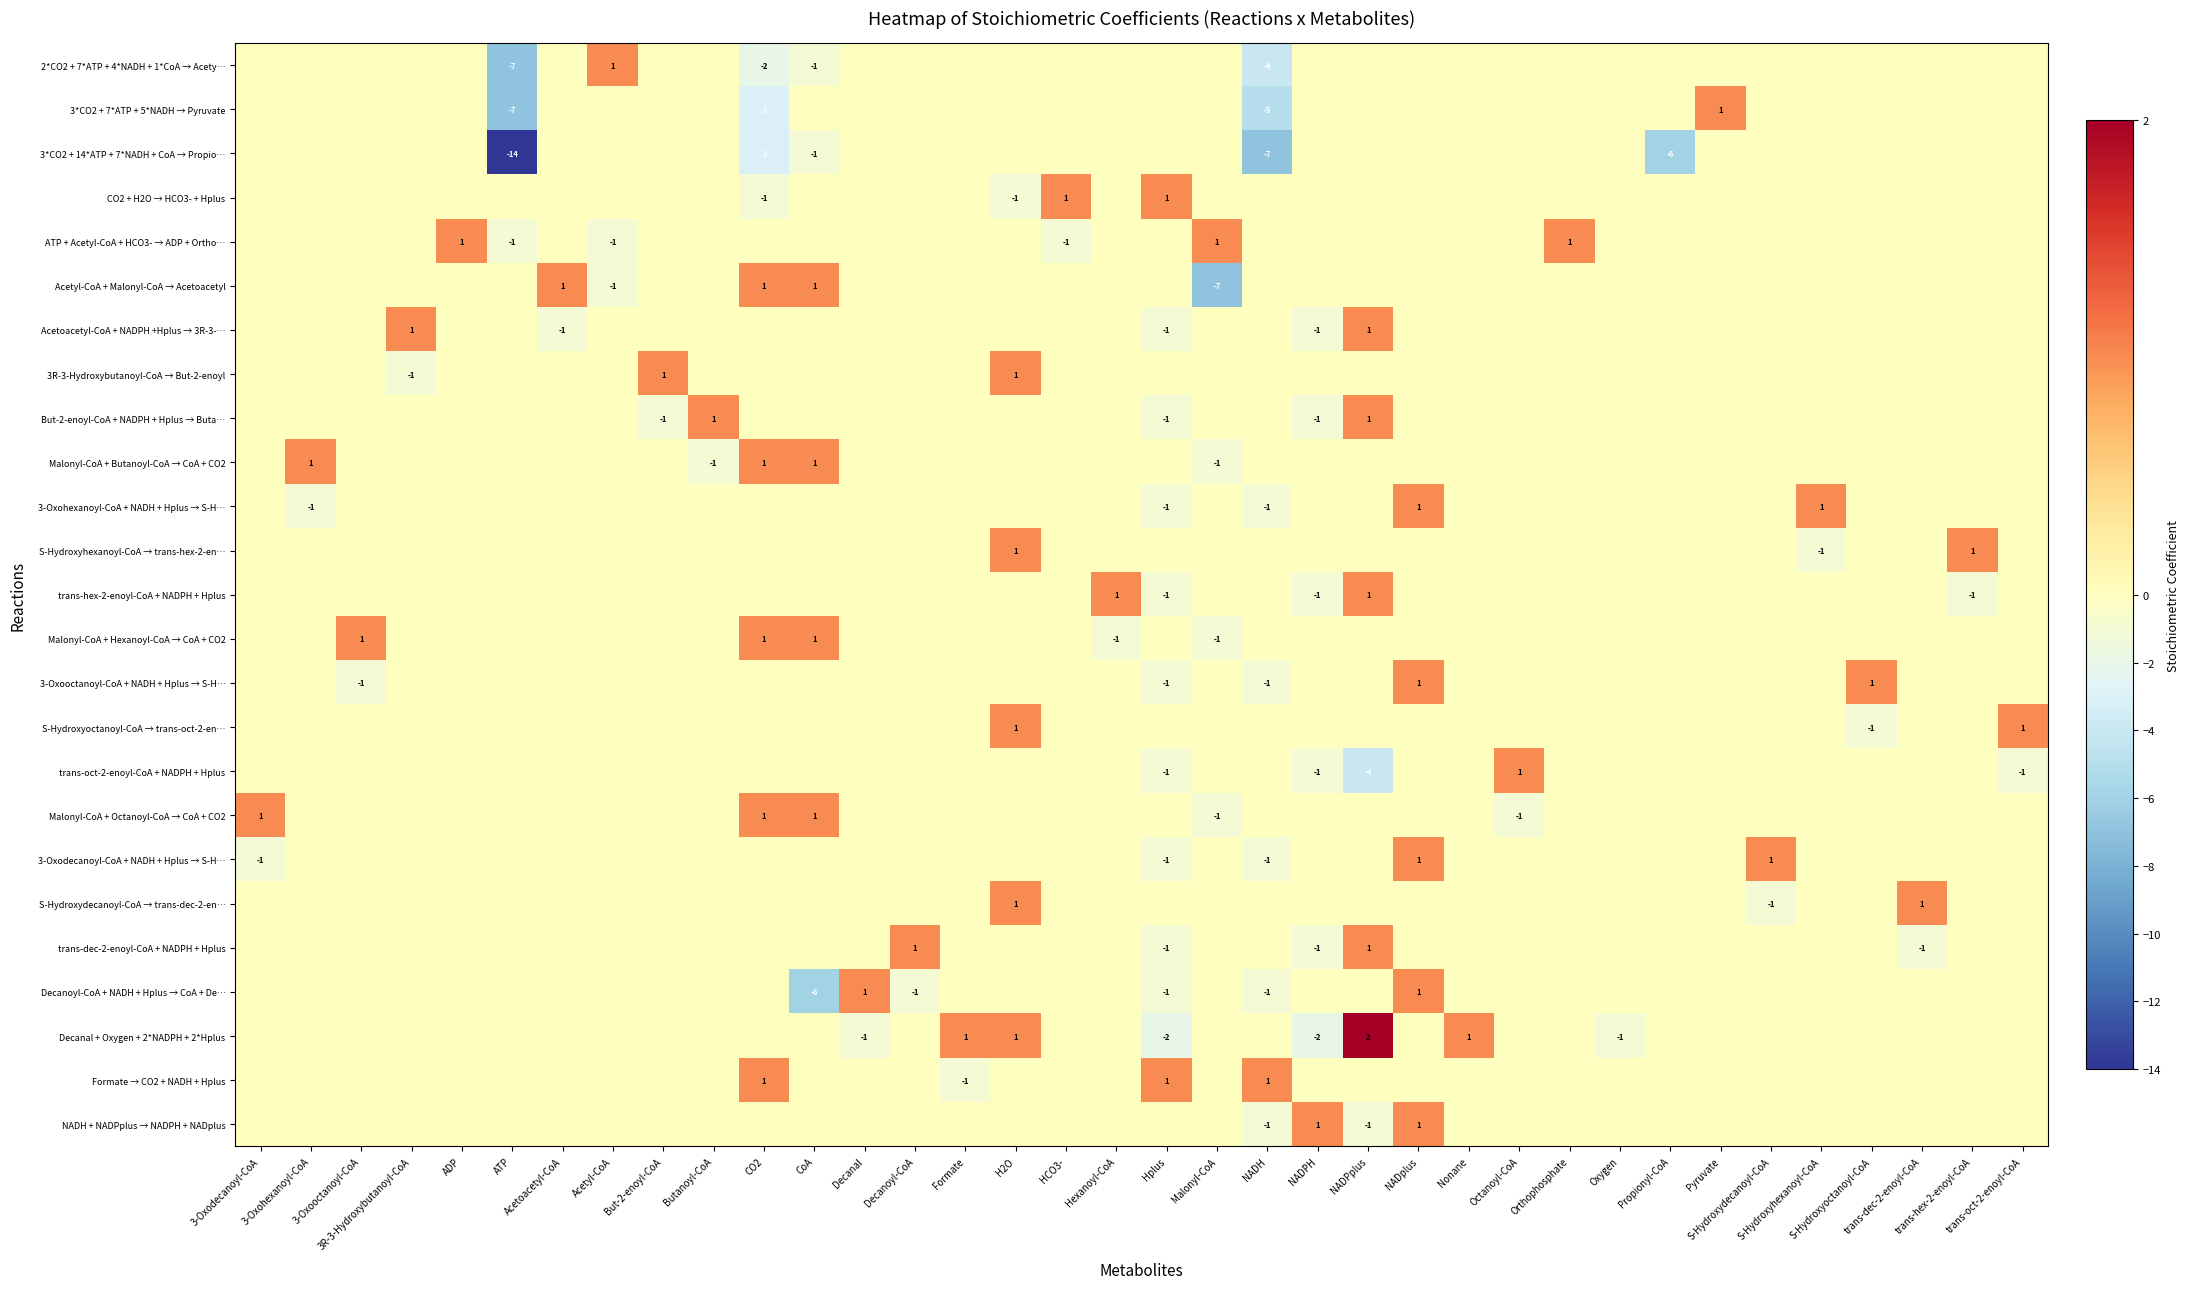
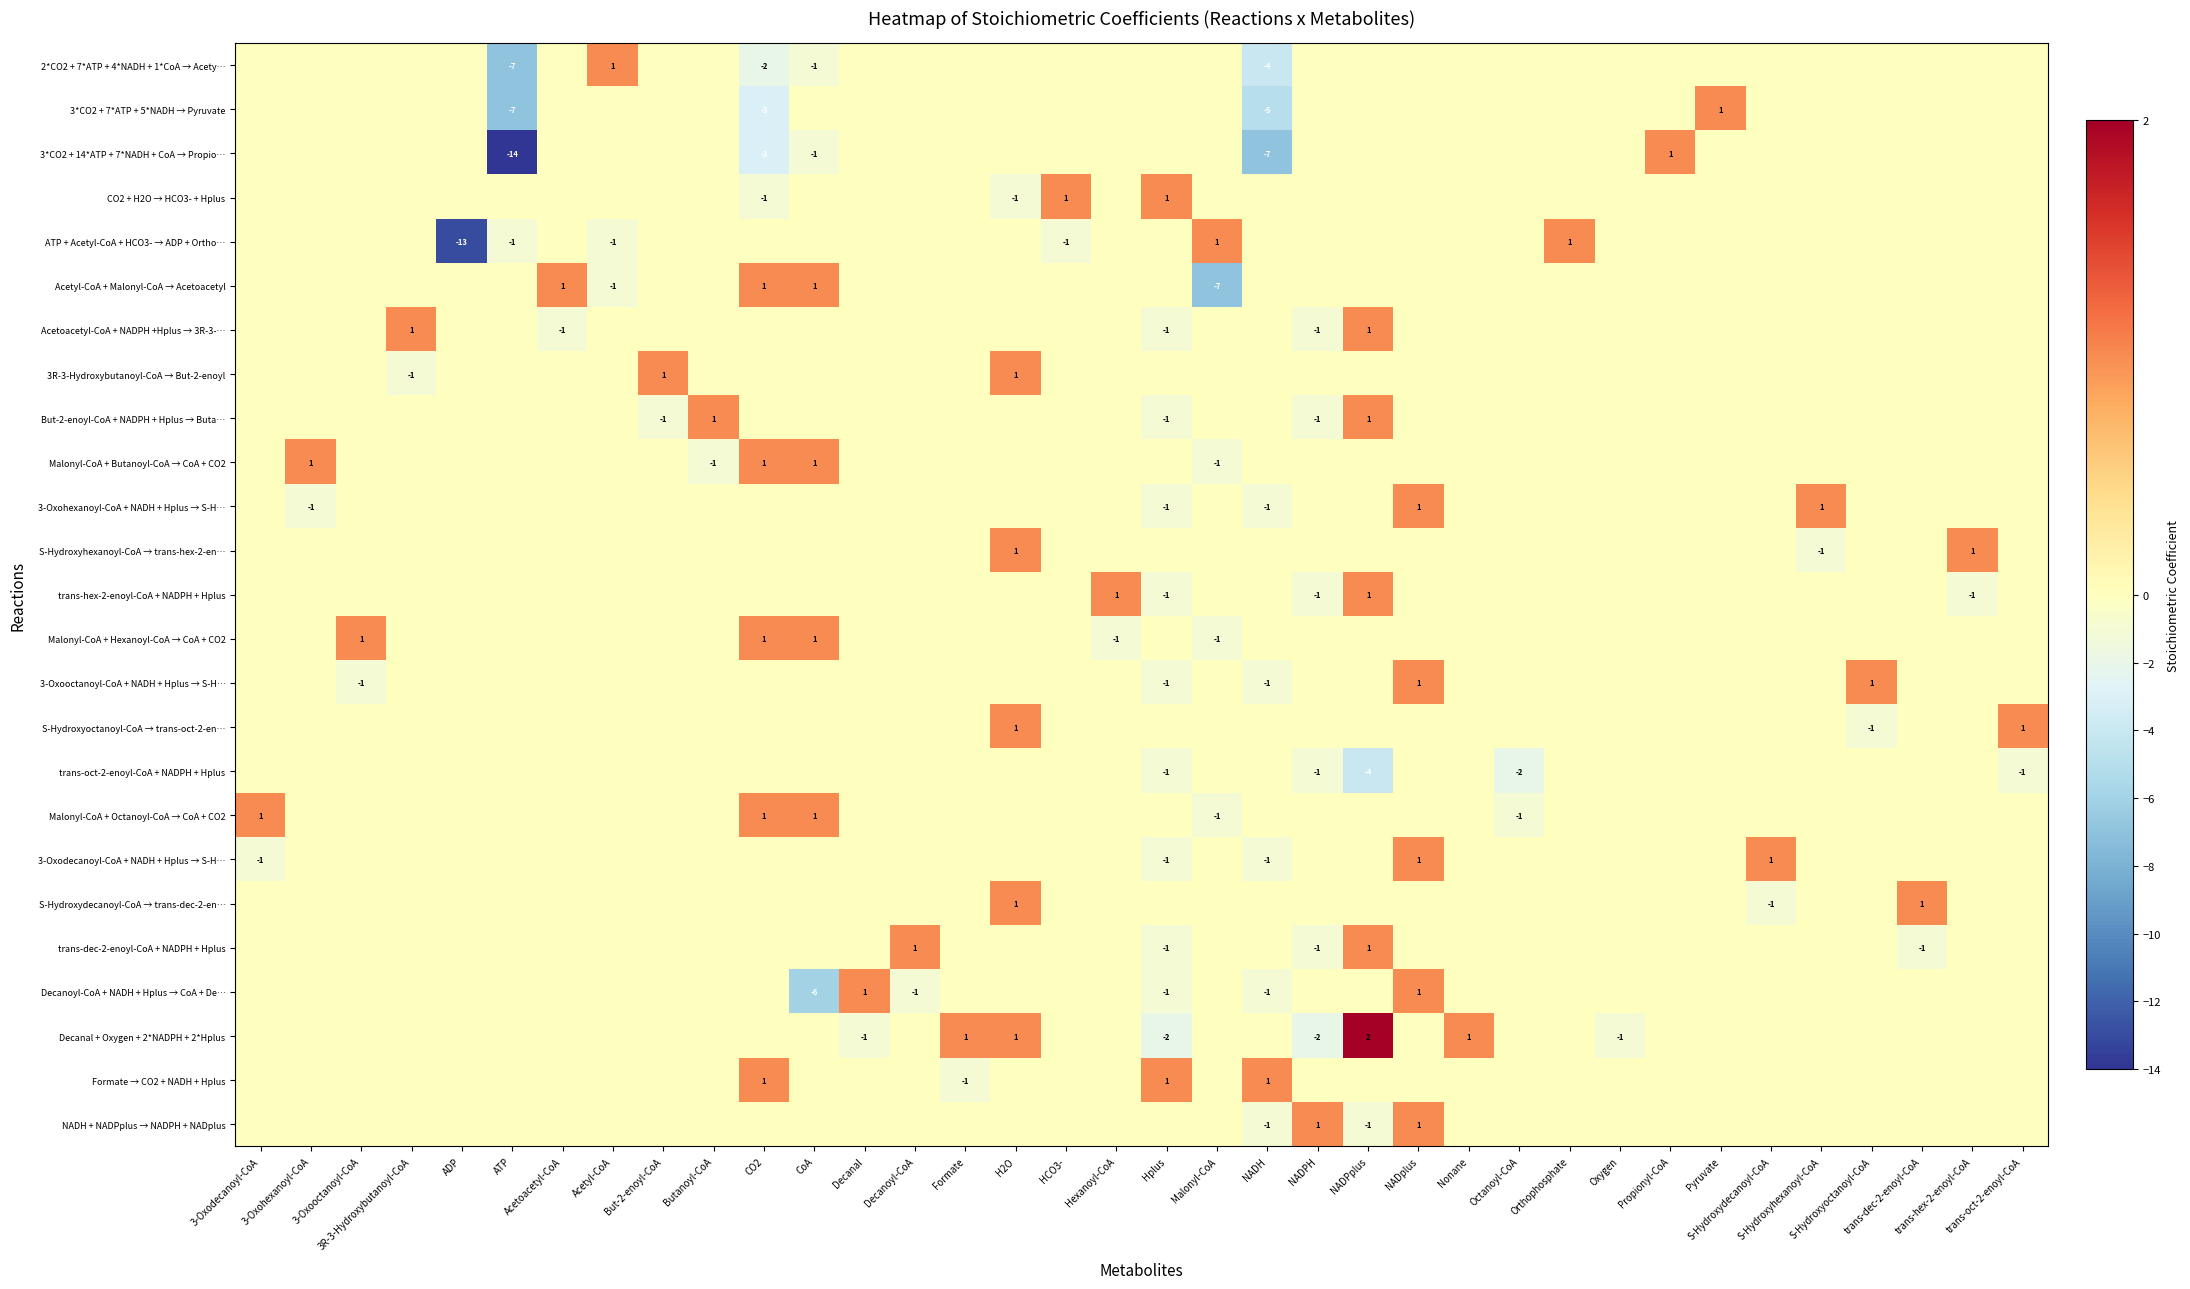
  {
    "2*CO2 + 7*ATP + 4*NADH + 1*CoA → Acety…": {
      "ATP": -7,
      "Acetyl-CoA": 1,
      "CO2": -2,
      "CoA": -1,
      "NADH": -4
    },
    "3*CO2 + 7*ATP + 5*NADH → Pyruvate": {
      "ATP": -7,
      "NADH": -5,
      "Pyruvate": 1
    },
    "3*CO2 + 14*ATP + 7*NADH + CoA → Propio…": {
      "ATP": -14,
      "CoA": -1,
      "NADH": -7,
-     "Propionyl-CoA": -6
+     "Propionyl-CoA": 1
    },
    "CO2 + H2O → HCO3- + Hplus": {
      "CO2": -1,
      "H2O": -1,
      "HCO3-": 1,
      "Hplus": 1
    },
    "ATP + Acetyl-CoA + HCO3- → ADP + Ortho…": {
-     "ADP": 1,
+     "ADP": -13,
      "ATP": -1,
      "Acetyl-CoA": -1,
      "HCO3-": -1,
      "Malonyl-CoA": 1,
      "Orthophosphate": 1
    },
    "Acetyl-CoA + Malonyl-CoA → Acetoacetyl": {
      "Acetoacetyl-CoA": 1,
      "Acetyl-CoA": -1,
      "CO2": 1,
      "CoA": 1,
      "Malonyl-CoA": -7
    },
    "Acetoacetyl-CoA + NADPH +Hplus → 3R-3-…": {
      "3R-3-Hydroxybutanoyl-CoA": 1,
      "Acetoacetyl-CoA": -1,
      "Hplus": -1,
      "NADPH": -1,
      "NADPplus": 1
    },
    "3R-3-Hydroxybutanoyl-CoA → But-2-enoyl": {
      "3R-3-Hydroxybutanoyl-CoA": -1,
      "But-2-enoyl-CoA": 1,
      "H2O": 1
    },
    "But-2-enoyl-CoA + NADPH + Hplus → Buta…": {
      "But-2-enoyl-CoA": -1,
      "Butanoyl-CoA": 1,
      "Hplus": -1,
      "NADPH": -1,
      "NADPplus": 1
    },
    "Malonyl-CoA + Butanoyl-CoA → CoA + CO2": {
      "3-Oxohexanoyl-CoA": 1,
      "Butanoyl-CoA": -1,
      "CO2": 1,
      "CoA": 1,
      "Malonyl-CoA": -1
    },
    "3-Oxohexanoyl-CoA + NADH + Hplus → S-H…": {
      "3-Oxohexanoyl-CoA": -1,
      "Hplus": -1,
      "NADH": -1,
      "NADplus": 1,
      "S-Hydroxyhexanoyl-CoA": 1
    },
    "S-Hydroxyhexanoyl-CoA → trans-hex-2-en…": {
      "H2O": 1,
      "S-Hydroxyhexanoyl-CoA": -1,
      "trans-hex-2-enoyl-CoA": 1
    },
    "trans-hex-2-enoyl-CoA + NADPH + Hplus": {
      "Hexanoyl-CoA": 1,
      "Hplus": -1,
      "NADPH": -1,
      "NADPplus": 1,
      "trans-hex-2-enoyl-CoA": -1
    },
    "Malonyl-CoA + Hexanoyl-CoA → CoA + CO2": {
      "3-Oxooctanoyl-CoA": 1,
      "CO2": 1,
      "CoA": 1,
      "Hexanoyl-CoA": -1,
      "Malonyl-CoA": -1
    },
    "3-Oxooctanoyl-CoA + NADH + Hplus → S-H…": {
      "3-Oxooctanoyl-CoA": -1,
      "Hplus": -1,
      "NADH": -1,
      "NADplus": 1,
      "S-Hydroxyoctanoyl-CoA": 1
    },
    "S-Hydroxyoctanoyl-CoA → trans-oct-2-en…": {
      "H2O": 1,
      "S-Hydroxyoctanoyl-CoA": -1,
      "trans-oct-2-enoyl-CoA": 1
    },
    "trans-oct-2-enoyl-CoA + NADPH + Hplus": {
      "Hplus": -1,
      "NADPH": -1,
      "NADPplus": -4,
-     "Octanoyl-CoA": 1,
+     "Octanoyl-CoA": -2,
      "trans-oct-2-enoyl-CoA": -1
    },
    "Malonyl-CoA + Octanoyl-CoA → CoA + CO2": {
      "3-Oxodecanoyl-CoA": 1,
      "CO2": 1,
      "CoA": 1,
      "Malonyl-CoA": -1,
      "Octanoyl-CoA": -1
    },
    "3-Oxodecanoyl-CoA + NADH + Hplus → S-H…": {
      "3-Oxodecanoyl-CoA": -1,
      "Hplus": -1,
      "NADH": -1,
      "NADplus": 1,
      "S-Hydroxydecanoyl-CoA": 1
    },
    "S-Hydroxydecanoyl-CoA → trans-dec-2-en…": {
      "H2O": 1,
      "S-Hydroxydecanoyl-CoA": -1,
      "trans-dec-2-enoyl-CoA": 1
    },
    "trans-dec-2-enoyl-CoA + NADPH + Hplus": {
      "Decanoyl-CoA": 1,
      "Hplus": -1,
      "NADPH": -1,
      "NADPplus": 1,
      "trans-dec-2-enoyl-CoA": -1
    },
    "Decanoyl-CoA + NADH + Hplus → CoA + De…": {
      "CoA": -6,
      "Decanal": 1,
      "Decanoyl-CoA": -1,
      "Hplus": -1,
      "NADH": -1,
      "NADplus": 1
    },
    "Decanal + Oxygen + 2*NADPH + 2*Hplus": {
      "Decanal": -1,
      "Formate": 1,
      "H2O": 1,
      "Hplus": -2,
      "NADPH": -2,
      "NADPplus": 2,
      "Nonane": 1,
      "Oxygen": -1
    },
    "Formate → CO2 + NADH + Hplus": {
      "CO2": 1,
      "Formate": -1,
      "Hplus": 1,
      "NADH": 1
    },
    "NADH + NADPplus → NADPH + NADplus": {
      "NADH": -1,
      "NADPH": 1,
      "NADPplus": -1,
      "NADplus": 1
    }
  }
